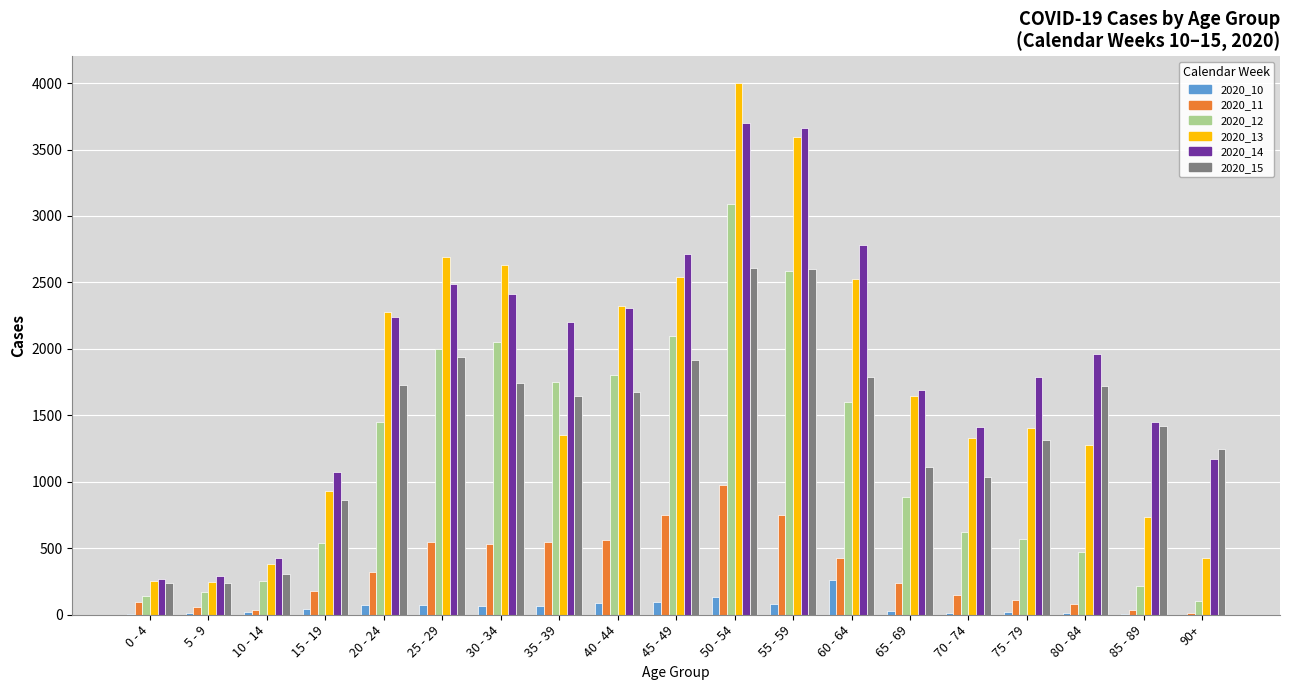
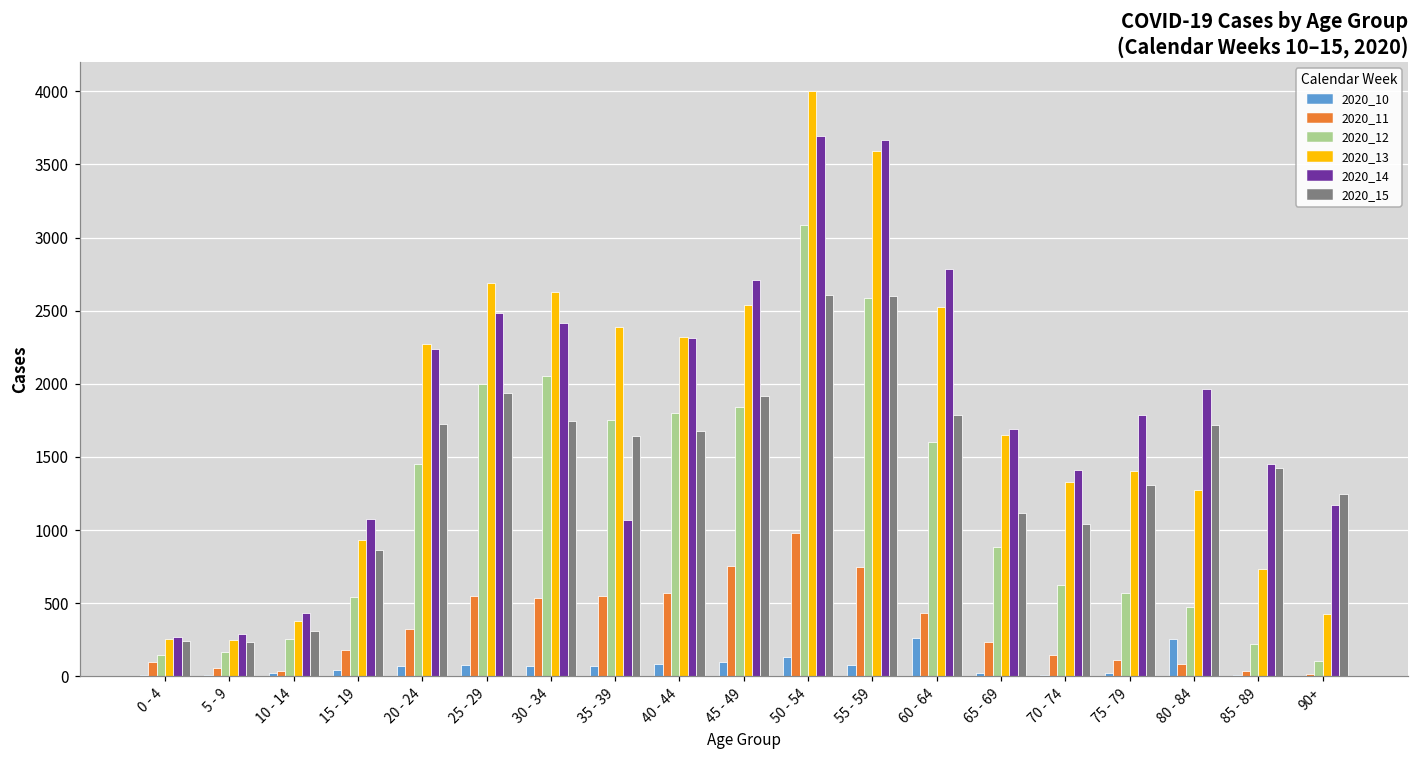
  {
    "2020_10": {
      "10 - 14": 20,
      "15 - 19": 50,
      "20 - 24": 70,
      "25 - 29": 80,
      "30 - 34": 70,
      "35 - 39": 70,
      "40 - 44": 90,
      "45 - 49": 100,
      "50 - 54": 130,
      "55 - 59": 80,
      "60 - 64": 260,
      "65 - 69": 30,
      "75 - 79": 20,
-     "80 - 84": 10
+     "80 - 84": 250
    },
    "2020_11": {
      "0 - 4": 100,
      "5 - 9": 60,
      "10 - 14": 30,
      "15 - 19": 180,
      "20 - 24": 320,
      "25 - 29": 550,
      "30 - 34": 540,
      "35 - 39": 550,
      "40 - 44": 570,
      "45 - 49": 750,
      "50 - 54": 980,
      "55 - 59": 750,
      "60 - 64": 430,
      "65 - 69": 240,
      "70 - 74": 150,
      "75 - 79": 110,
      "80 - 84": 80,
      "85 - 89": 40
    },
    "2020_12": {
      "0 - 4": 140,
      "5 - 9": 170,
      "10 - 14": 250,
      "15 - 19": 540,
      "20 - 24": 1450,
      "25 - 29": 2000,
      "30 - 34": 2050,
      "35 - 39": 1750,
      "40 - 44": 1800,
-     "45 - 49": 2100,
+     "45 - 49": 1840,
      "50 - 54": 3090,
      "55 - 59": 2580,
      "60 - 64": 1600,
      "65 - 69": 890,
      "70 - 74": 620,
      "75 - 79": 570,
      "80 - 84": 470,
      "85 - 89": 220,
      "90+": 100
    },
    "2020_13": {
      "0 - 4": 250,
      "5 - 9": 250,
      "10 - 14": 380,
      "15 - 19": 930,
      "20 - 24": 2270,
      "25 - 29": 2690,
      "30 - 34": 2630,
-     "35 - 39": 1350,
+     "35 - 39": 2390,
      "40 - 44": 2320,
      "45 - 49": 2540,
      "50 - 54": 4000,
      "55 - 59": 3590,
      "60 - 64": 2520,
      "65 - 69": 1650,
      "70 - 74": 1330,
      "75 - 79": 1400,
      "80 - 84": 1280,
      "85 - 89": 740,
      "90+": 420
    },
    "2020_14": {
      "0 - 4": 270,
      "5 - 9": 290,
      "10 - 14": 430,
      "15 - 19": 1080,
      "20 - 24": 2240,
      "25 - 29": 2490,
      "30 - 34": 2420,
-     "35 - 39": 2200,
+     "35 - 39": 1070,
      "40 - 44": 2310,
      "45 - 49": 2710,
      "50 - 54": 3700,
      "55 - 59": 3670,
      "60 - 64": 2780,
      "65 - 69": 1690,
      "70 - 74": 1410,
      "75 - 79": 1790,
      "80 - 84": 1970,
      "85 - 89": 1450,
      "90+": 1170
    },
    "2020_15": {
      "0 - 4": 240,
      "5 - 9": 240,
      "10 - 14": 310,
      "15 - 19": 860,
      "20 - 24": 1730,
      "25 - 29": 1940,
      "30 - 34": 1750,
      "35 - 39": 1650,
      "40 - 44": 1680,
      "45 - 49": 1920,
      "50 - 54": 2610,
      "55 - 59": 2600,
      "60 - 64": 1790,
      "65 - 69": 1120,
      "70 - 74": 1040,
      "75 - 79": 1310,
      "80 - 84": 1720,
      "85 - 89": 1420,
      "90+": 1250
    }
  }
